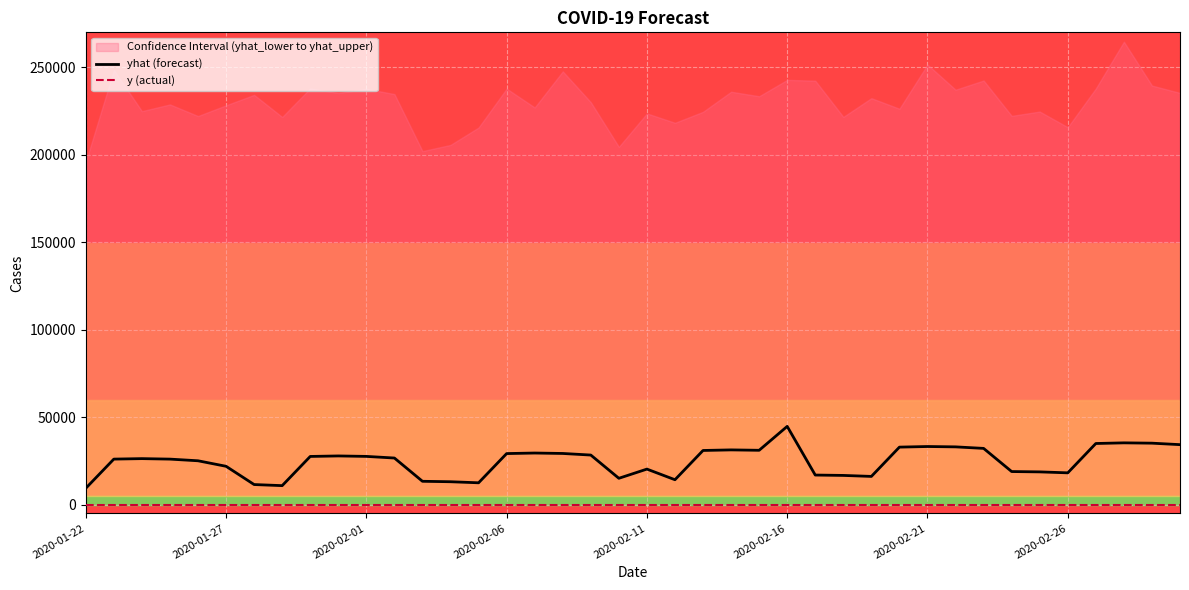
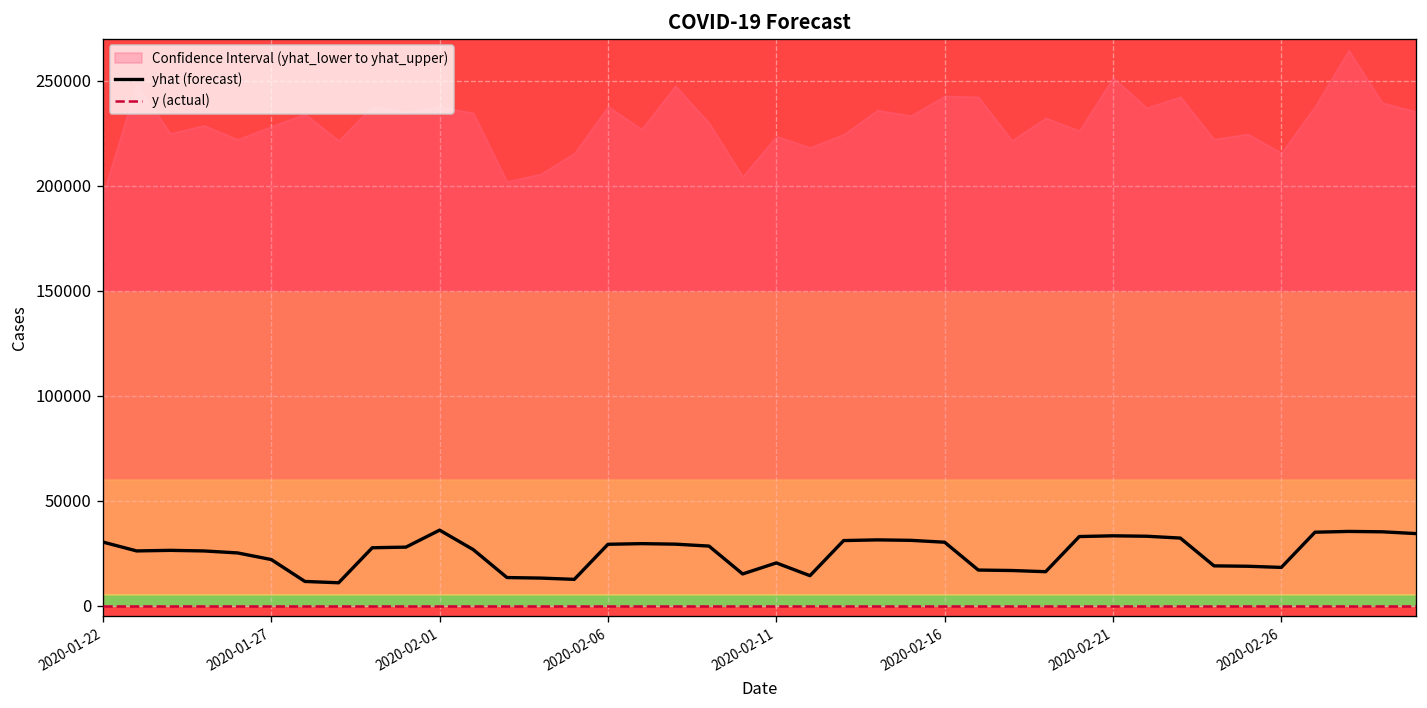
  {
    "yhat (forecast)": {
-     "2020-01-22": 9000,
+     "2020-01-22": 30000,
      "2020-01-27": 22000,
-     "2020-02-01": 28000,
+     "2020-02-01": 36000,
      "2020-02-06": 29000,
      "2020-02-11": 20000,
-     "2020-02-16": 45000,
+     "2020-02-16": 30000,
      "2020-02-21": 33000,
      "2020-02-26": 18000
    },
    "y (actual)": {
      "2020-01-22": 0,
      "2020-01-27": 0,
      "2020-02-01": 0,
      "2020-02-06": 0,
      "2020-02-11": 0,
      "2020-02-16": 0,
      "2020-02-21": 0,
      "2020-02-26": 0
    }
  }
